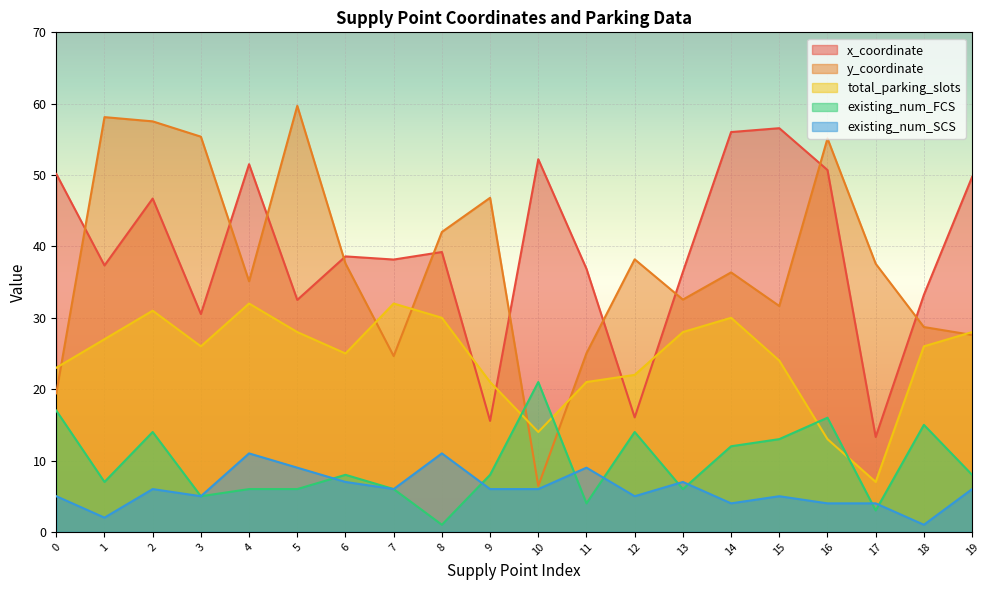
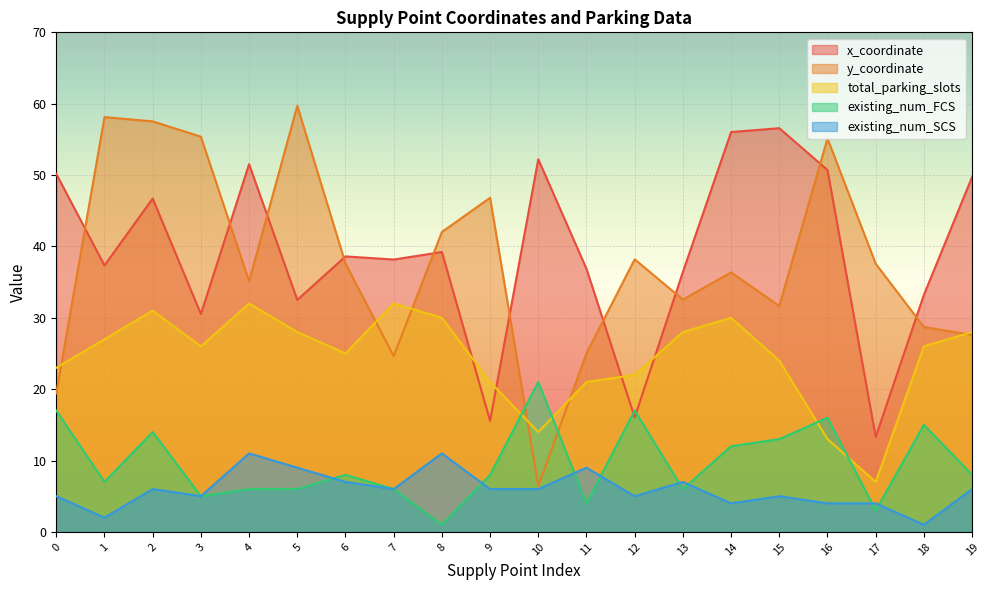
  {
    "existing_num_FCS": {
      "0": 17,
      "1": 7,
      "2": 14,
      "4": 6,
      "5": 6,
      "6": 8,
      "8": 1,
      "9": 8,
      "10": 21,
      "11": 4,
-     "12": 14,
+     "12": 17,
      "13": 6,
      "14": 12,
      "15": 13,
      "16": 16,
      "17": 3,
      "18": 15,
      "19": 8
    },
    "existing_num_SCS": {
      "0": 5,
      "1": 2,
      "2": 6,
      "4": 11,
      "5": 9,
      "6": 7,
      "8": 11,
      "9": 6,
      "10": 6,
      "11": 9,
      "12": 5,
      "13": 7,
      "14": 4,
      "15": 5,
      "16": 4,
      "17": 4,
      "18": 1,
      "19": 6
    }
  }
